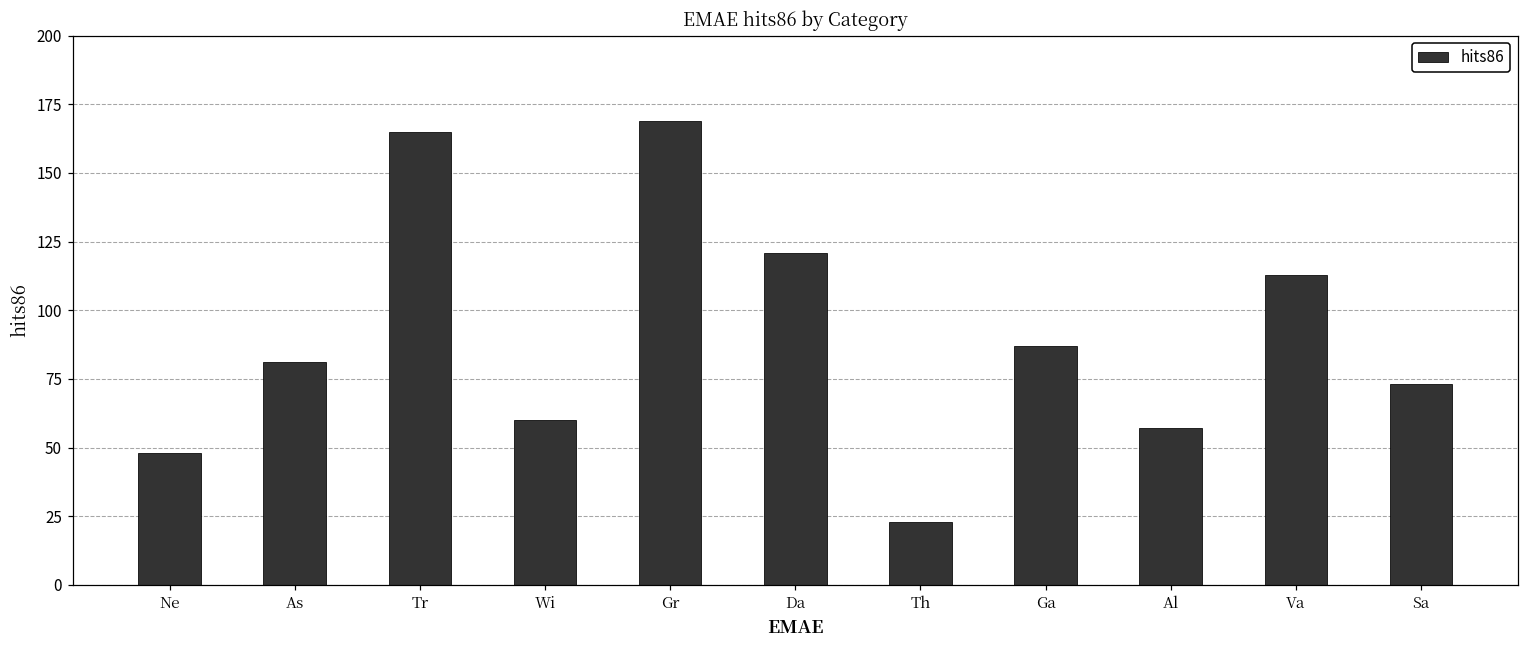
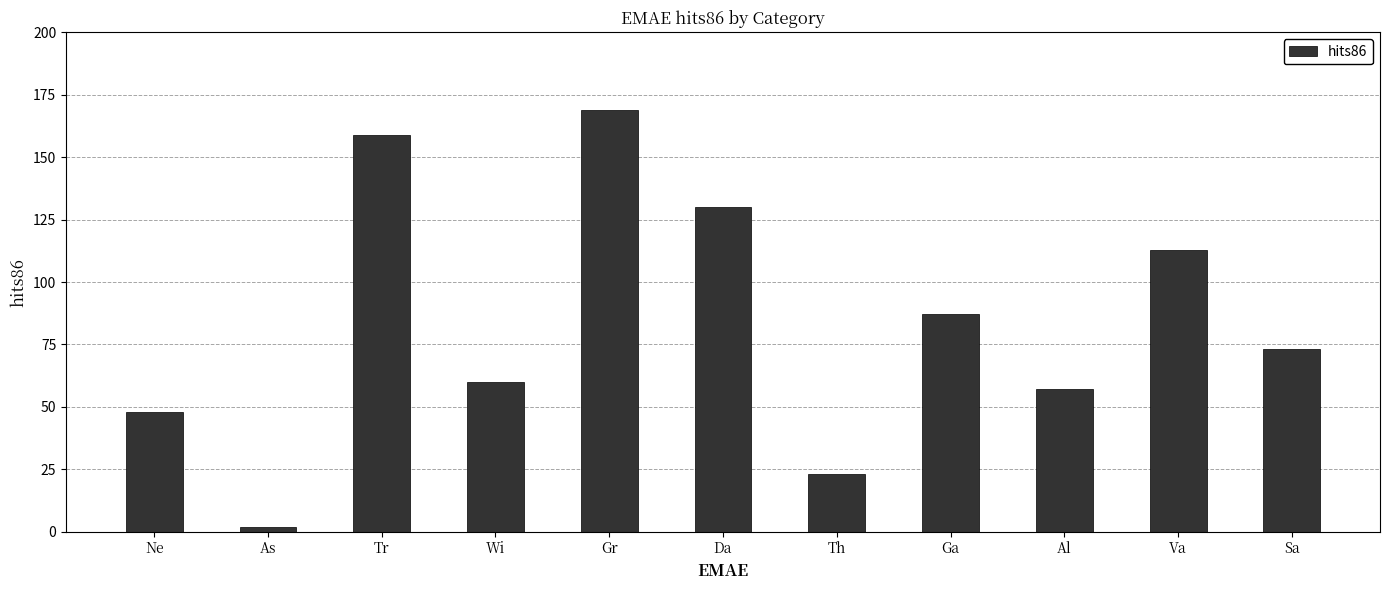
  {
    "Ne": 48,
-   "As": 81,
-   "Tr": 165,
+   "As": 2,
+   "Tr": 159,
    "Wi": 60,
    "Gr": 169,
-   "Da": 121,
+   "Da": 130,
    "Th": 23,
    "Ga": 87,
    "Al": 57,
    "Va": 113,
    "Sa": 73
  }
